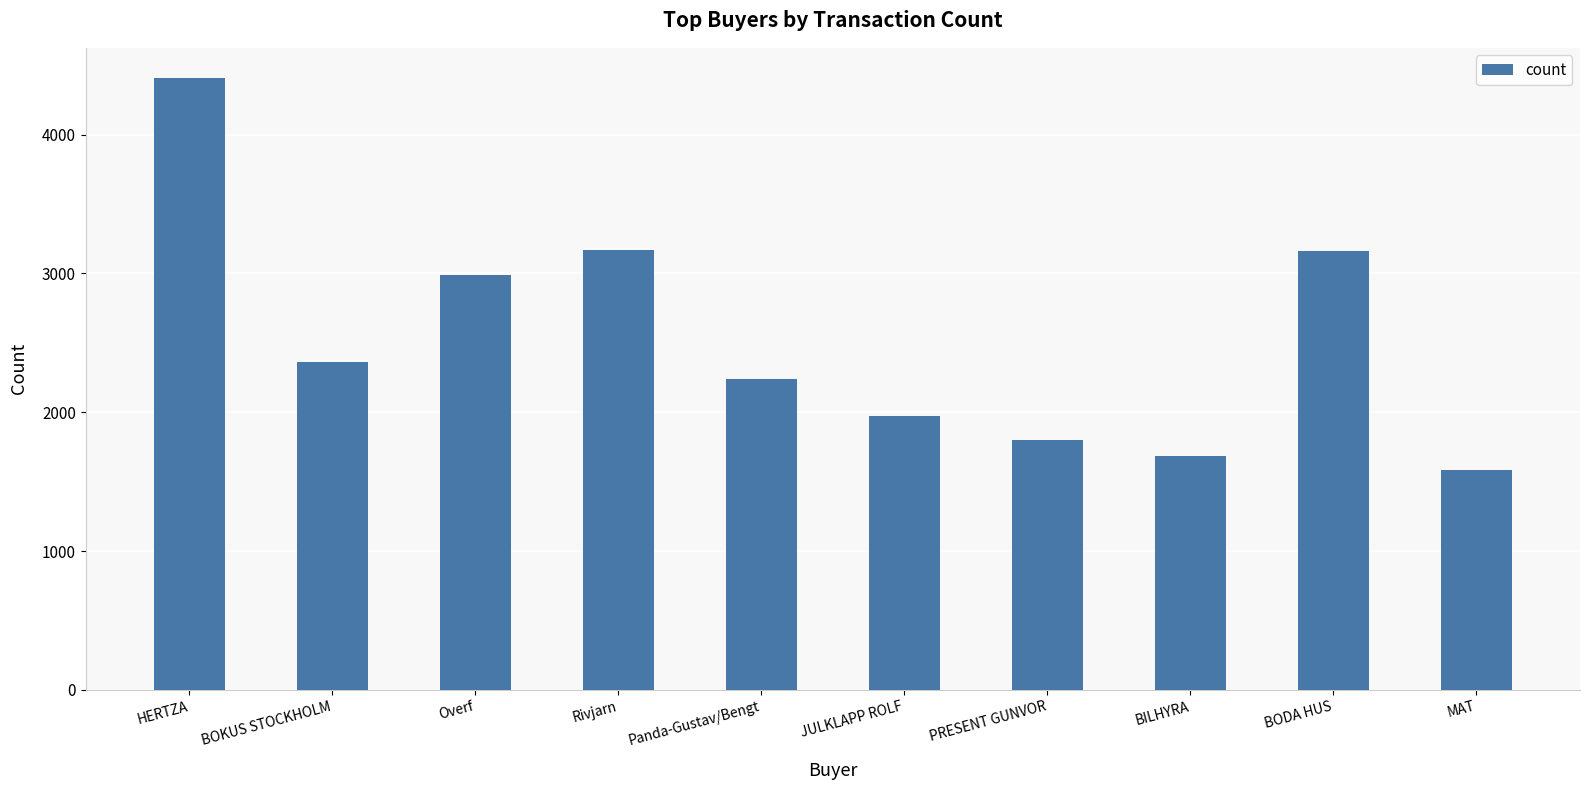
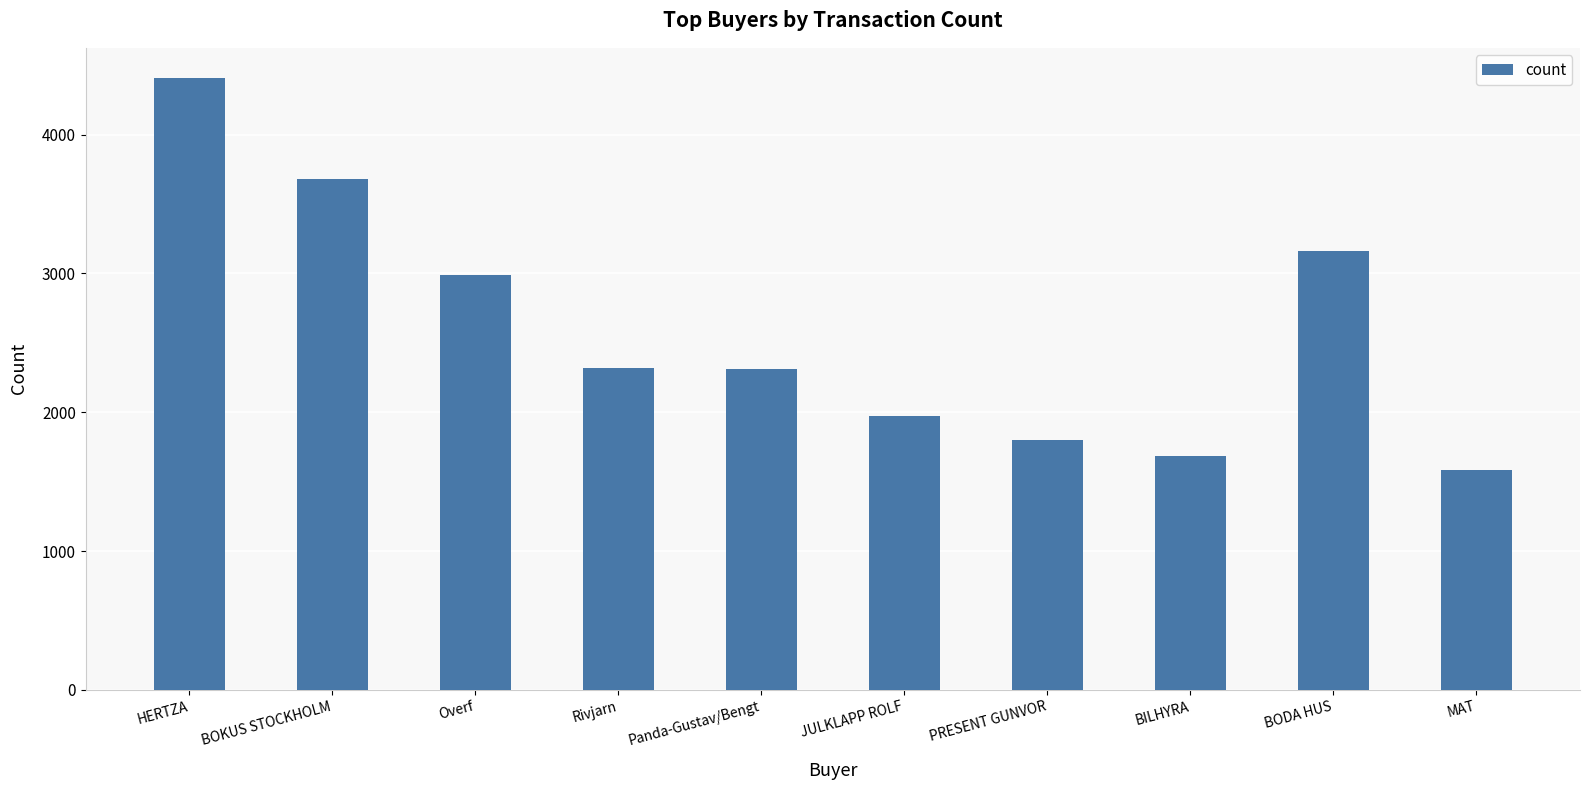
  {
    "HERTZA": 4400,
-   "BOKUS STOCKHOLM": 2360,
+   "BOKUS STOCKHOLM": 3680,
    "Overf": 2990,
-   "Rivjarn": 3170,
-   "Panda-Gustav/Bengt": 2240,
+   "Rivjarn": 2320,
+   "Panda-Gustav/Bengt": 2310,
    "JULKLAPP ROLF": 1970,
    "PRESENT GUNVOR": 1800,
    "BILHYRA": 1680,
    "BODA HUS": 3160,
    "MAT": 1580
  }
